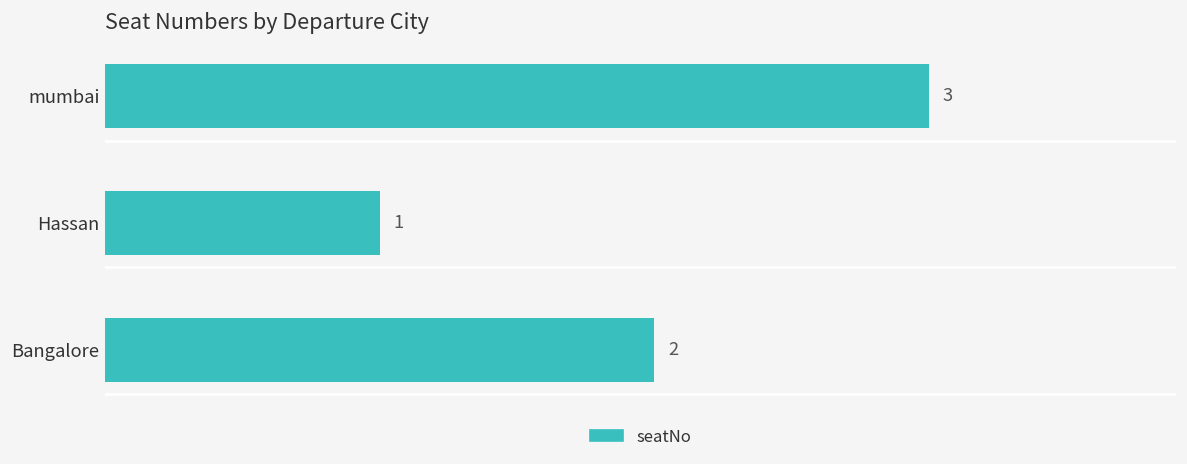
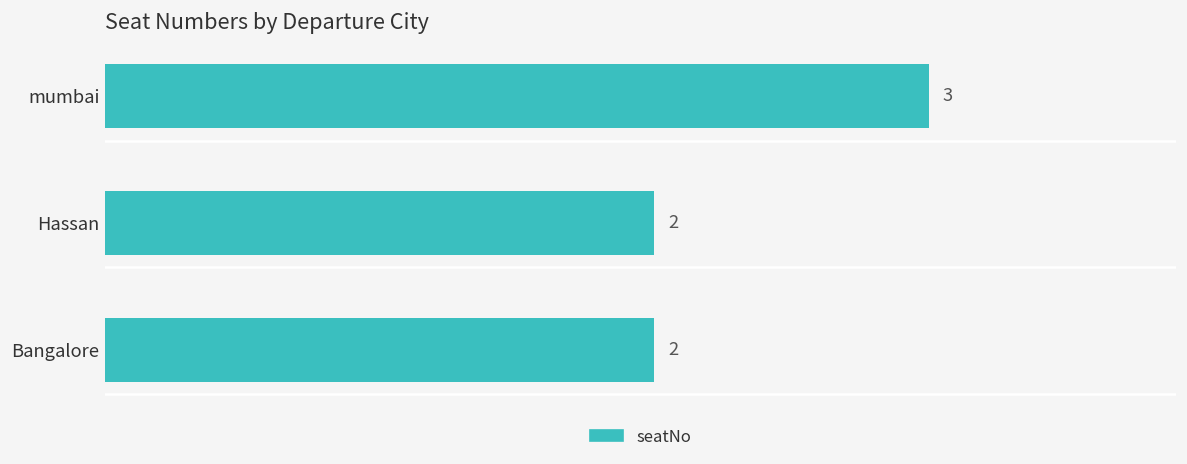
  {
    "mumbai": 3,
-   "Hassan": 1,
+   "Hassan": 2,
    "Bangalore": 2
  }
